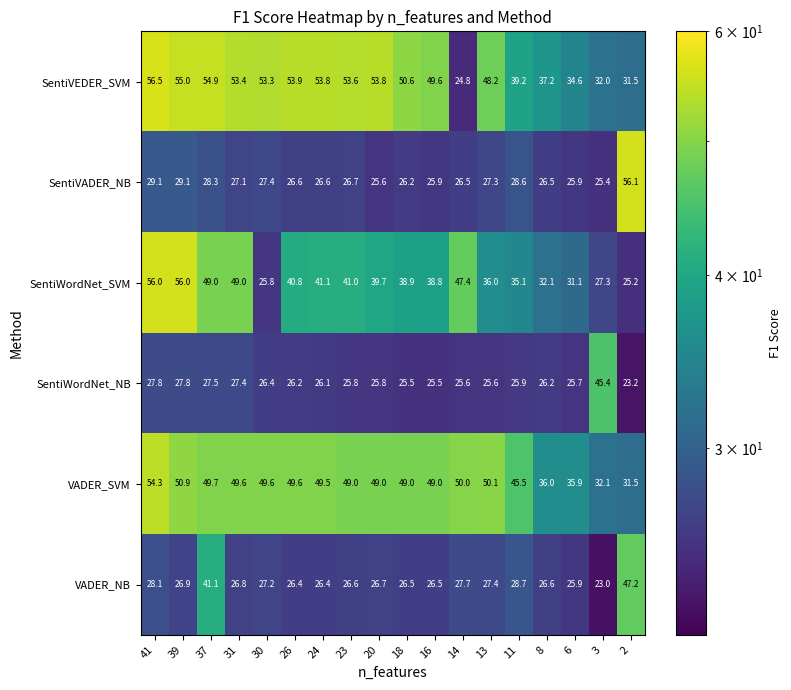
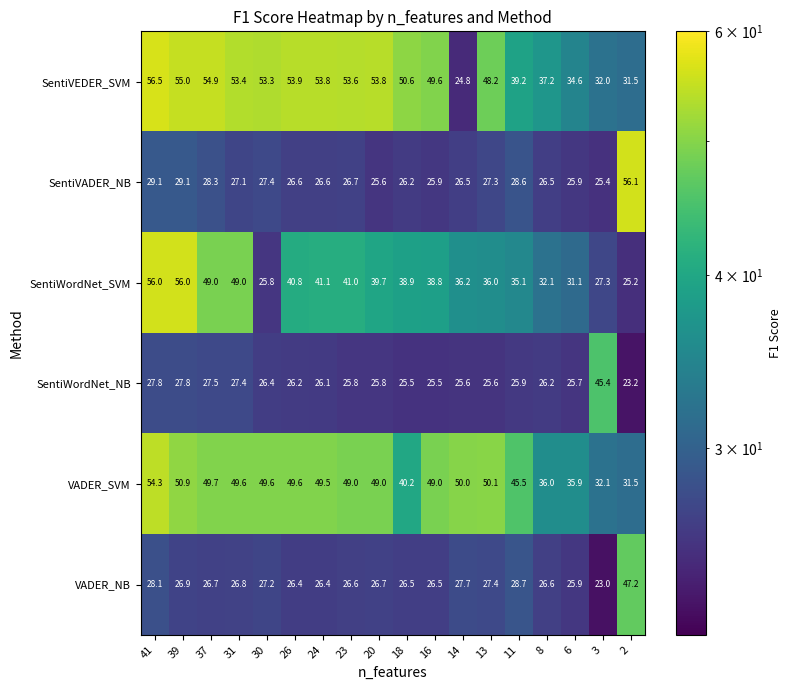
  {
    "SentiVEDER_SVM": {
      "41": 56.5,
      "39": 55.0,
      "37": 54.9,
      "31": 53.4,
      "30": 53.3,
      "26": 53.9,
      "24": 53.8,
      "23": 53.6,
      "20": 53.8,
      "18": 50.6,
      "16": 49.6,
      "14": 24.8,
      "13": 48.2,
      "11": 39.2,
      "8": 37.2,
      "6": 34.6,
      "3": 32.0,
      "2": 31.5
    },
    "SentiVADER_NB": {
      "41": 29.1,
      "39": 29.1,
      "37": 28.3,
      "31": 27.1,
      "30": 27.4,
      "26": 26.6,
      "24": 26.6,
      "23": 26.7,
      "20": 25.6,
      "18": 26.2,
      "16": 25.9,
      "14": 26.5,
      "13": 27.3,
      "11": 28.6,
      "8": 26.5,
      "6": 25.9,
      "3": 25.4,
      "2": 56.1
    },
    "SentiWordNet_SVM": {
      "41": 56.0,
      "39": 56.0,
      "37": 49.0,
      "31": 49.0,
      "30": 25.8,
      "26": 40.8,
      "24": 41.1,
      "23": 41.0,
      "20": 39.7,
      "18": 38.9,
      "16": 38.8,
-     "14": 47.4,
+     "14": 36.2,
      "13": 36.0,
      "11": 35.1,
      "8": 32.1,
      "6": 31.1,
      "3": 27.3,
      "2": 25.2
    },
    "SentiWordNet_NB": {
      "41": 27.8,
      "39": 27.8,
      "37": 27.5,
      "31": 27.4,
      "30": 26.4,
      "26": 26.2,
      "24": 26.1,
      "23": 25.8,
      "20": 25.8,
      "18": 25.5,
      "16": 25.5,
      "14": 25.6,
      "13": 25.6,
      "11": 25.9,
      "8": 26.2,
      "6": 25.7,
      "3": 45.4,
      "2": 23.2
    },
    "VADER_SVM": {
      "41": 54.3,
      "39": 50.9,
      "37": 49.7,
      "31": 49.6,
      "30": 49.6,
      "26": 49.6,
      "24": 49.5,
      "23": 49.0,
      "20": 49.0,
-     "18": 49.0,
+     "18": 40.2,
      "16": 49.0,
      "14": 50.0,
      "13": 50.1,
      "11": 45.5,
      "8": 36.0,
      "6": 35.9,
      "3": 32.1,
      "2": 31.5
    },
    "VADER_NB": {
      "41": 28.1,
      "39": 26.9,
-     "37": 41.1,
+     "37": 26.7,
      "31": 26.8,
      "30": 27.2,
      "26": 26.4,
      "24": 26.4,
      "23": 26.6,
      "20": 26.7,
      "18": 26.5,
      "16": 26.5,
      "14": 27.7,
      "13": 27.4,
      "11": 28.7,
      "8": 26.6,
      "6": 25.9,
      "3": 23.0,
      "2": 47.2
    }
  }
